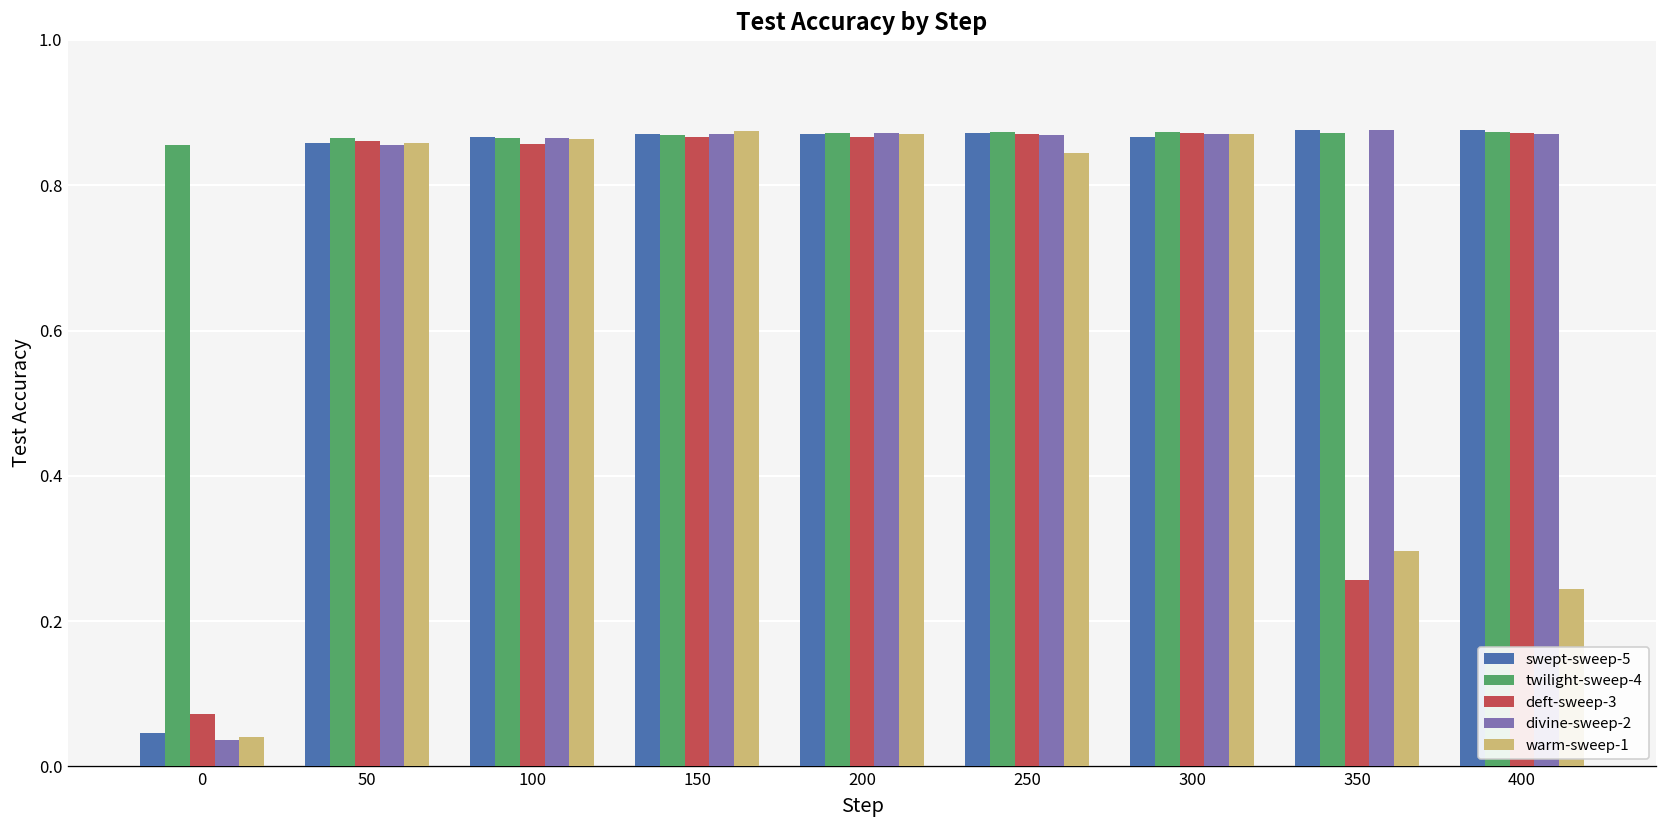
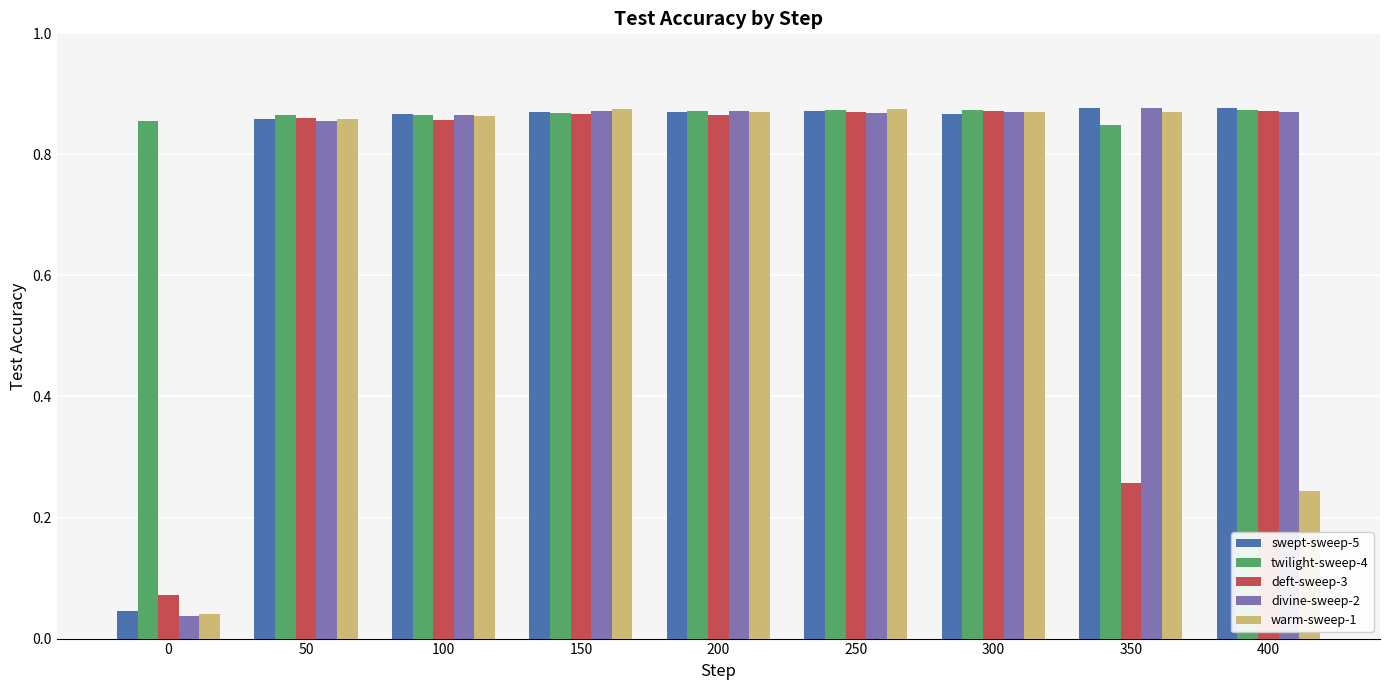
  {
    "twilight-sweep-4": {
      "0": 0.86,
      "50": 0.86,
      "100": 0.87,
      "150": 0.87,
      "200": 0.87,
      "250": 0.87,
      "300": 0.87,
-     "350": 0.87,
+     "350": 0.85,
      "400": 0.87
    },
    "deft-sweep-3": {
      "0": 0.07,
      "50": 0.86,
      "100": 0.86,
      "150": 0.87,
      "200": 0.87,
      "250": 0.87,
      "300": 0.87,
      "350": 0.26,
      "400": 0.87
    },
    "warm-sweep-1": {
      "0": 0.04,
      "50": 0.86,
      "100": 0.86,
      "150": 0.87,
      "200": 0.87,
-     "250": 0.84,
+     "250": 0.87,
      "300": 0.87,
-     "350": 0.30,
+     "350": 0.87,
      "400": 0.24
    }
  }
